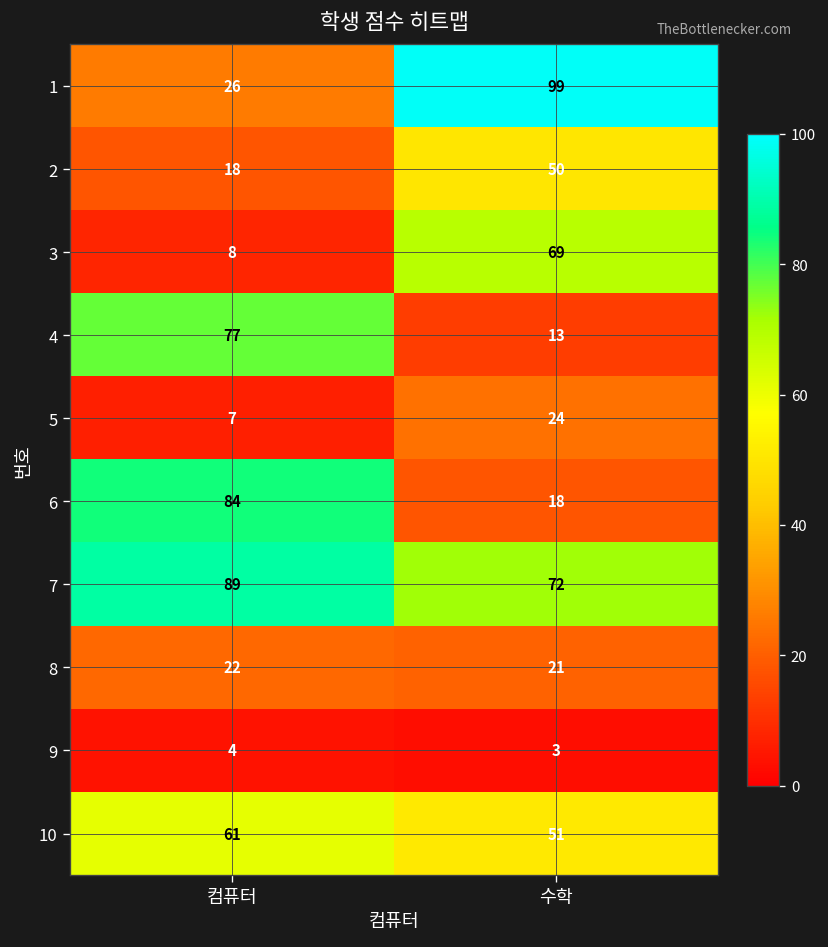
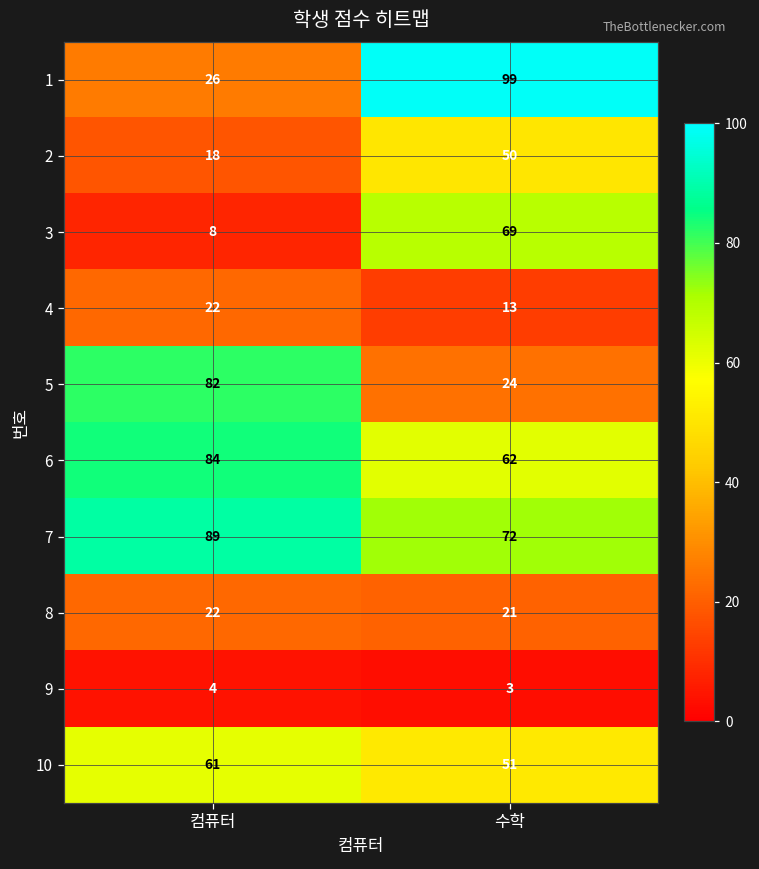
  {
    "1": {
      "컴퓨터": 26,
      "수학": 99
    },
    "2": {
      "컴퓨터": 18,
      "수학": 50
    },
    "3": {
      "컴퓨터": 8,
      "수학": 69
    },
    "4": {
-     "컴퓨터": 77,
+     "컴퓨터": 22,
      "수학": 13
    },
    "5": {
-     "컴퓨터": 7,
+     "컴퓨터": 82,
      "수학": 24
    },
    "6": {
      "컴퓨터": 84,
-     "수학": 18
+     "수학": 62
    },
    "7": {
      "컴퓨터": 89,
      "수학": 72
    },
    "8": {
      "컴퓨터": 22,
      "수학": 21
    },
    "9": {
      "컴퓨터": 4,
      "수학": 3
    },
    "10": {
      "컴퓨터": 61,
      "수학": 51
    }
  }
